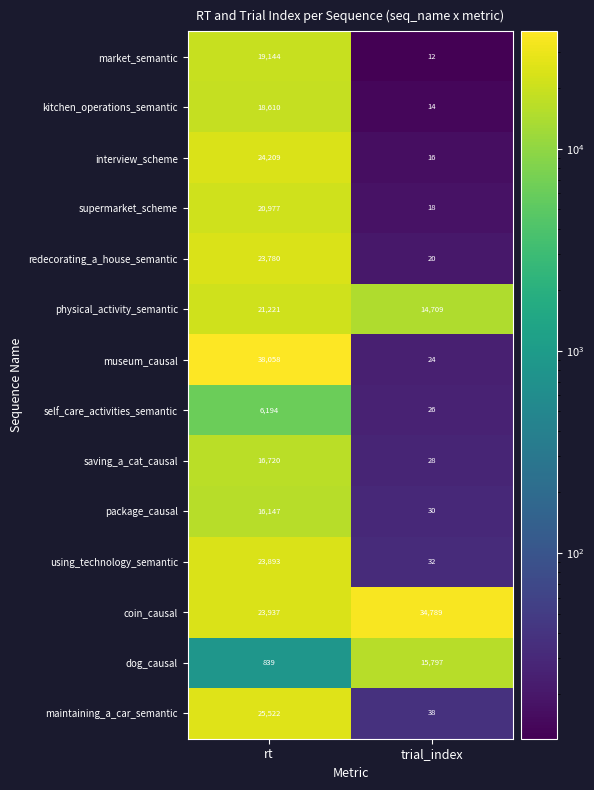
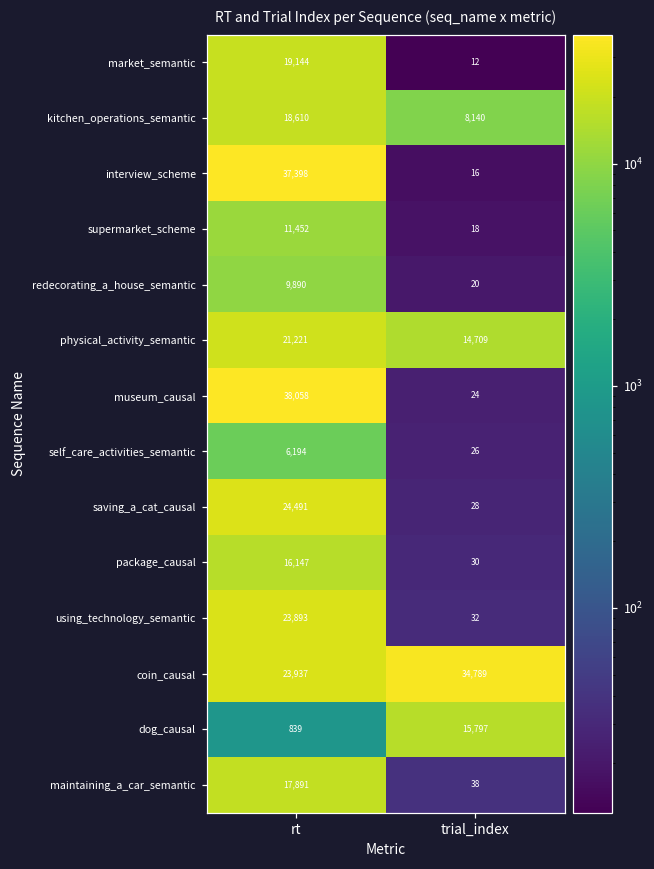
  {
    "market_semantic": {
      "rt": "19,144",
      "trial_index": "12"
    },
    "kitchen_operations_semantic": {
      "rt": "18,610",
-     "trial_index": "14"
+     "trial_index": "8,140"
    },
    "interview_scheme": {
-     "rt": "24,209",
+     "rt": "37,398",
      "trial_index": "16"
    },
    "supermarket_scheme": {
-     "rt": "20,977",
+     "rt": "11,452",
      "trial_index": "18"
    },
    "redecorating_a_house_semantic": {
-     "rt": "23,780",
+     "rt": "9,890",
      "trial_index": "20"
    },
    "physical_activity_semantic": {
      "rt": "21,221",
      "trial_index": "14,709"
    },
    "museum_causal": {
      "rt": "38,058",
      "trial_index": "24"
    },
    "self_care_activities_semantic": {
      "rt": "6,194",
      "trial_index": "26"
    },
    "saving_a_cat_causal": {
-     "rt": "16,720",
+     "rt": "24,491",
      "trial_index": "28"
    },
    "package_causal": {
      "rt": "16,147",
      "trial_index": "30"
    },
    "using_technology_semantic": {
      "rt": "23,893",
      "trial_index": "32"
    },
    "coin_causal": {
      "rt": "23,937",
      "trial_index": "34,789"
    },
    "dog_causal": {
      "rt": "839",
      "trial_index": "15,797"
    },
    "maintaining_a_car_semantic": {
-     "rt": "25,522",
+     "rt": "17,891",
      "trial_index": "38"
    }
  }
